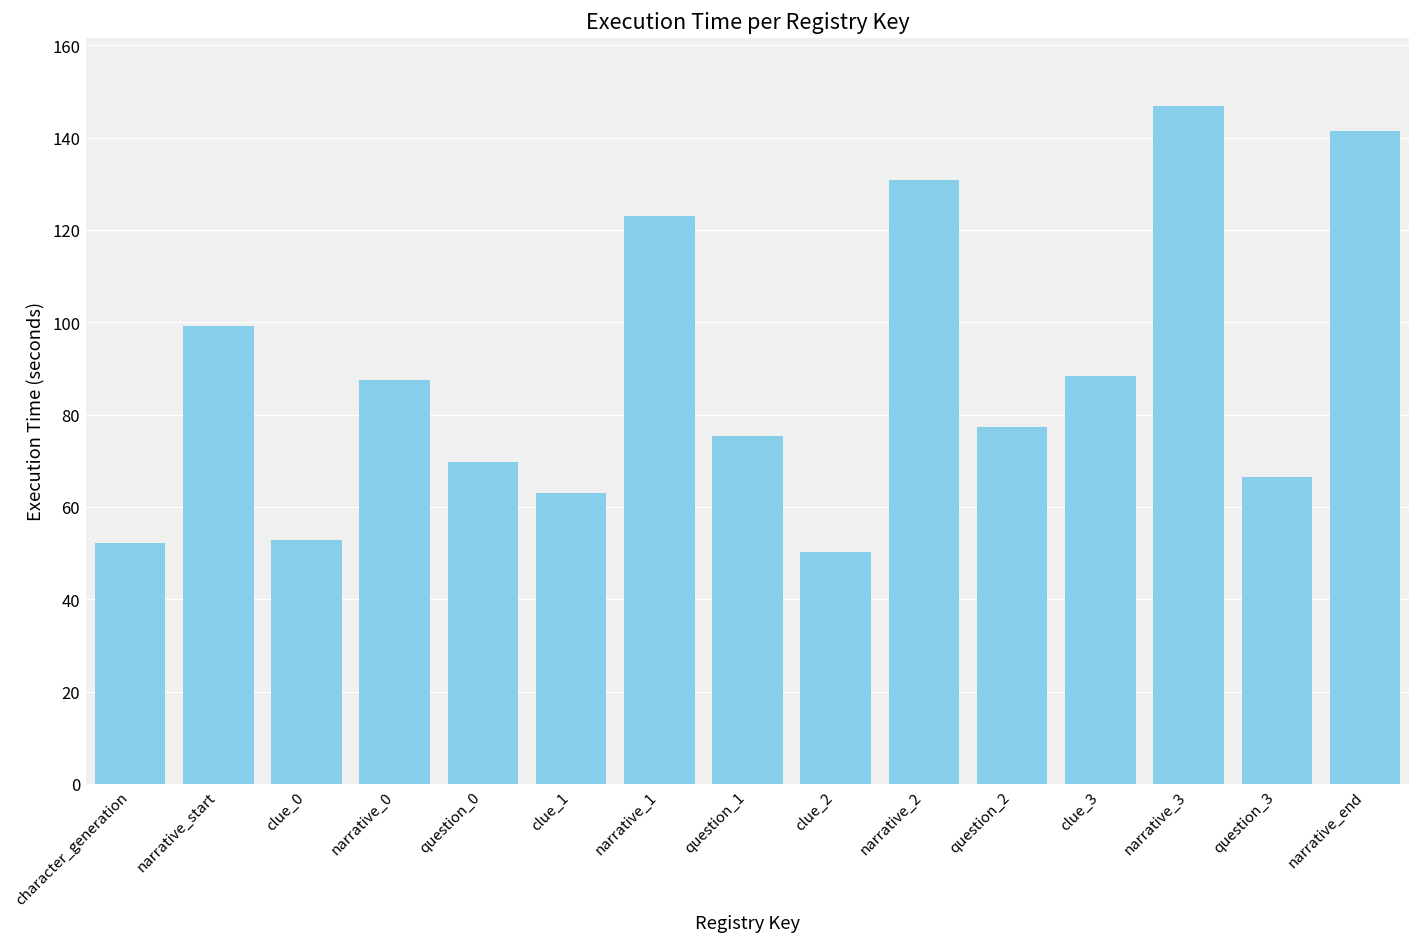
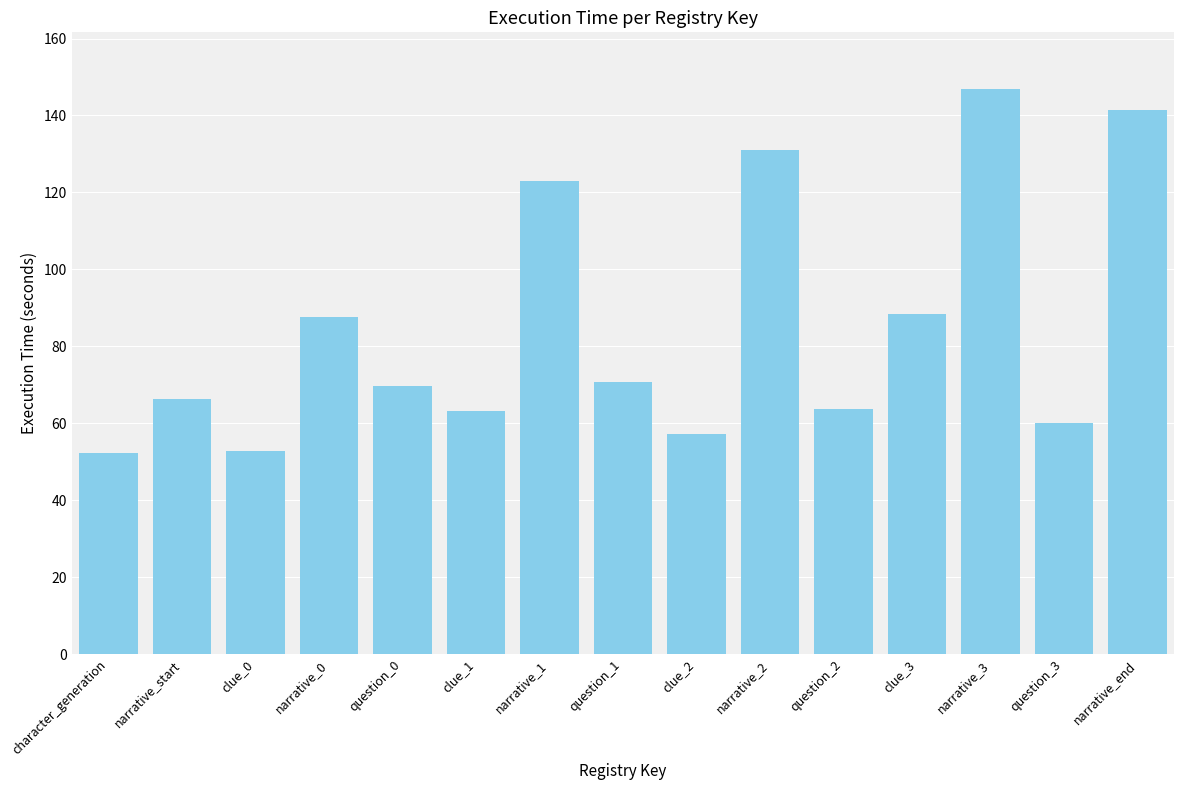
  {
    "character_generation": 52,
-   "narrative_start": 99,
+   "narrative_start": 66,
    "clue_0": 53,
    "narrative_0": 88,
    "question_0": 70,
    "clue_1": 63,
    "narrative_1": 123,
-   "question_1": 75,
-   "clue_2": 50,
+   "question_1": 71,
+   "clue_2": 57,
    "narrative_2": 131,
-   "question_2": 77,
+   "question_2": 64,
    "clue_3": 88,
    "narrative_3": 147,
-   "question_3": 67,
+   "question_3": 60,
    "narrative_end": 142
  }
